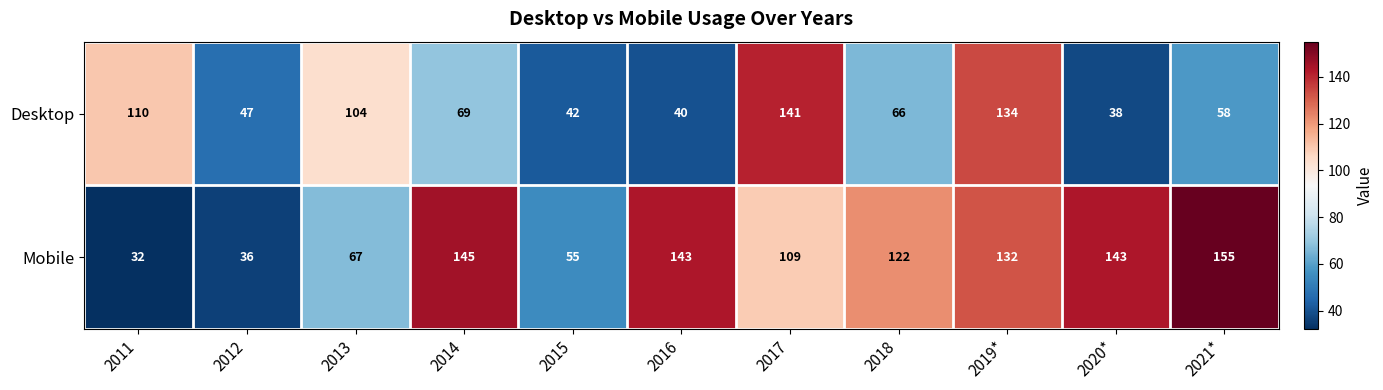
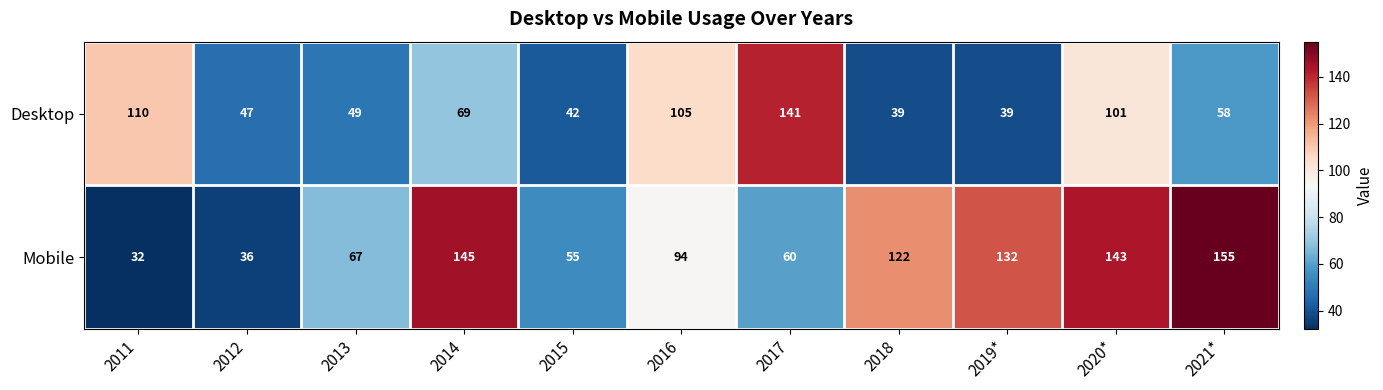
  {
    "Desktop": {
      "2011": 110,
      "2012": 47,
-     "2013": 104,
+     "2013": 49,
      "2014": 69,
      "2015": 42,
-     "2016": 40,
+     "2016": 105,
      "2017": 141,
-     "2018": 66,
-     "2019*": 134,
-     "2020*": 38,
+     "2018": 39,
+     "2019*": 39,
+     "2020*": 101,
      "2021*": 58
    },
    "Mobile": {
      "2011": 32,
      "2012": 36,
      "2013": 67,
      "2014": 145,
      "2015": 55,
-     "2016": 143,
-     "2017": 109,
+     "2016": 94,
+     "2017": 60,
      "2018": 122,
      "2019*": 132,
      "2020*": 143,
      "2021*": 155
    }
  }
